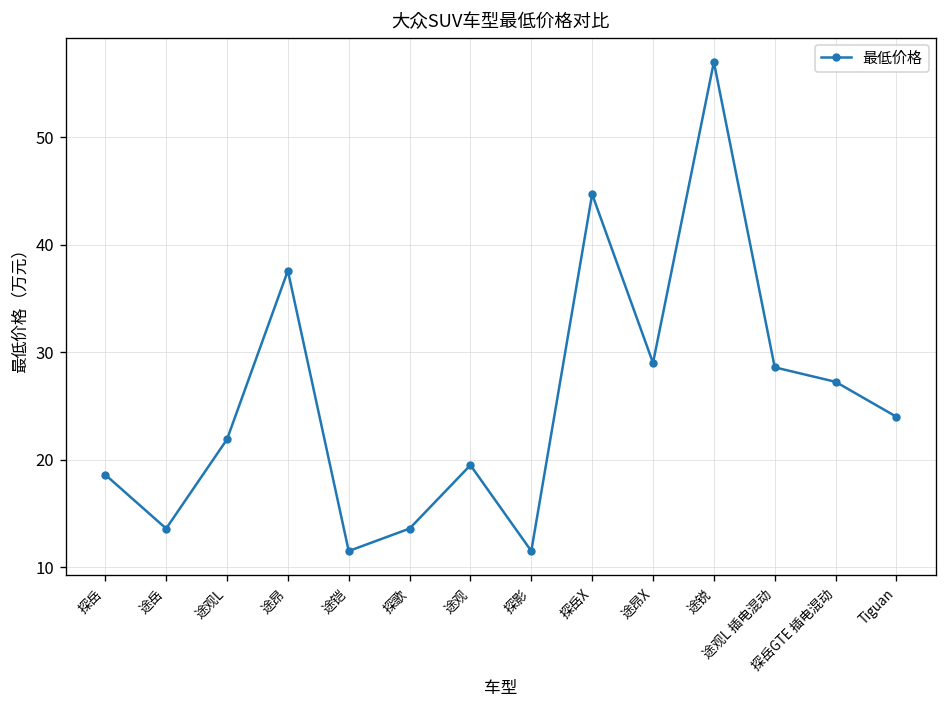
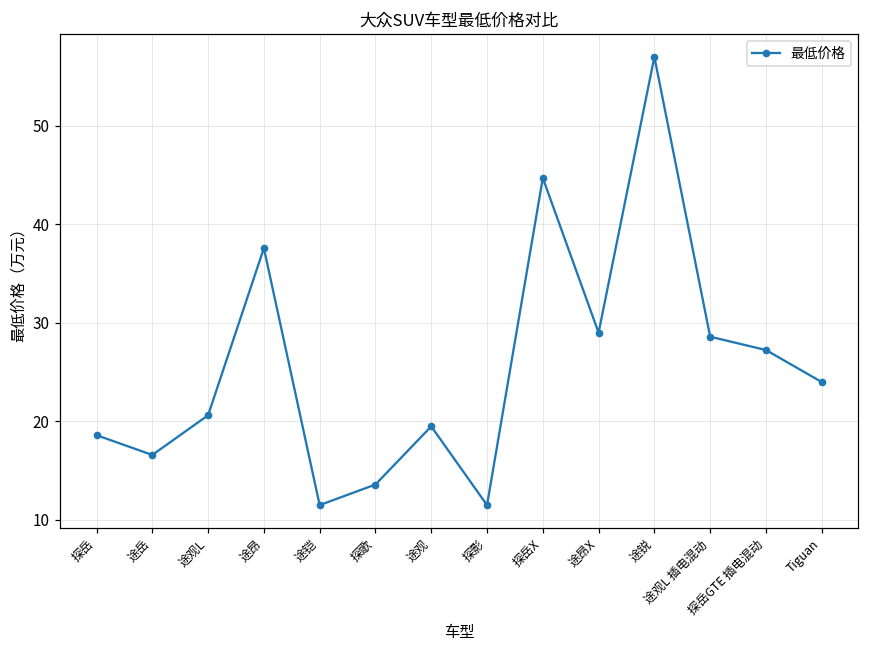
  {
    "探岳": 19,
-   "途岳": 14,
-   "途观L": 22,
+   "途岳": 17,
+   "途观L": 21,
    "途昂": 38,
    "途铠": 11,
    "探歌": 14,
    "途观": 19,
    "探影": 11,
    "探岳X": 45,
    "途昂X": 29,
    "途锐": 57,
    "途观L 插电混动": 29,
    "探岳GTE 插电混动": 27,
    "Tiguan": 24
  }
